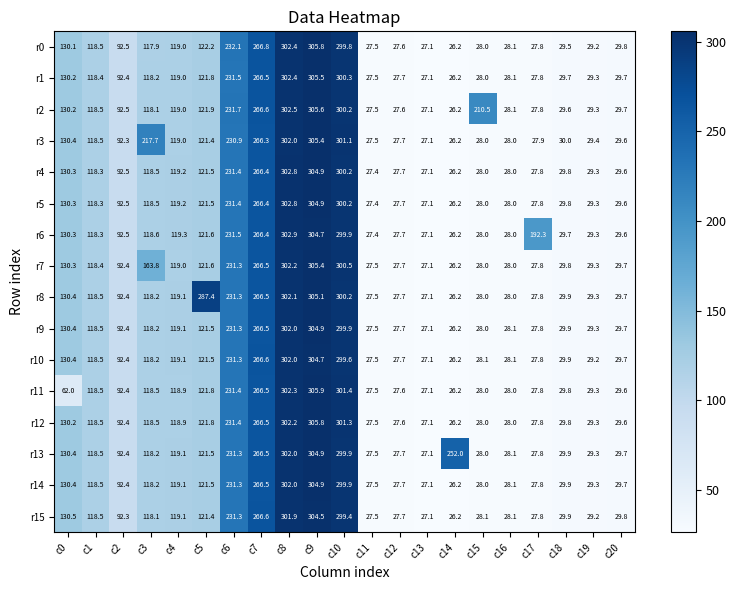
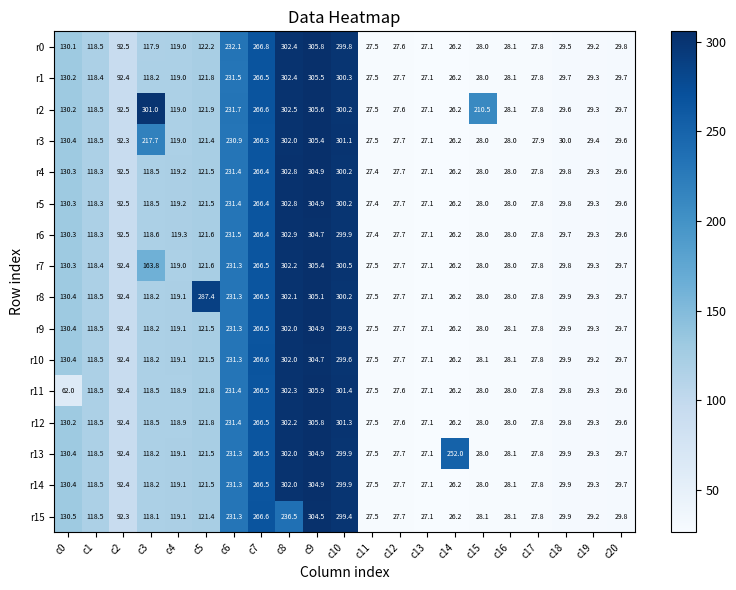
  {
    "r2": {
      "c0": 130.2,
      "c1": 118.5,
      "c2": 92.5,
-     "c3": 118.1,
+     "c3": 301.0,
      "c4": 119.0,
      "c5": 121.9,
      "c6": 231.7,
      "c7": 266.6,
      "c8": 302.5,
      "c9": 305.6,
      "c10": 300.2,
      "c11": 27.5,
      "c12": 27.6,
      "c13": 27.1,
      "c14": 26.2,
      "c15": 210.5,
      "c16": 28.1,
      "c17": 27.8,
      "c18": 29.6,
      "c19": 29.3,
      "c20": 29.7
    },
    "r6": {
      "c0": 130.3,
      "c1": 118.3,
      "c2": 92.5,
      "c3": 118.6,
      "c4": 119.3,
      "c5": 121.6,
      "c6": 231.5,
      "c7": 266.4,
      "c8": 302.9,
      "c9": 304.7,
      "c10": 299.9,
      "c11": 27.4,
      "c12": 27.7,
      "c13": 27.1,
      "c14": 26.2,
      "c15": 28.0,
      "c16": 28.0,
-     "c17": 192.3,
+     "c17": 27.8,
      "c18": 29.7,
      "c19": 29.3,
      "c20": 29.6
    },
    "r15": {
      "c0": 130.5,
      "c1": 118.5,
      "c2": 92.3,
      "c3": 118.1,
      "c4": 119.1,
      "c5": 121.4,
      "c6": 231.3,
      "c7": 266.6,
-     "c8": 301.9,
+     "c8": 236.5,
      "c9": 304.5,
      "c10": 299.4,
      "c11": 27.5,
      "c12": 27.7,
      "c13": 27.1,
      "c14": 26.2,
      "c15": 28.1,
      "c16": 28.1,
      "c17": 27.8,
      "c18": 29.9,
      "c19": 29.2,
      "c20": 29.8
    }
  }
